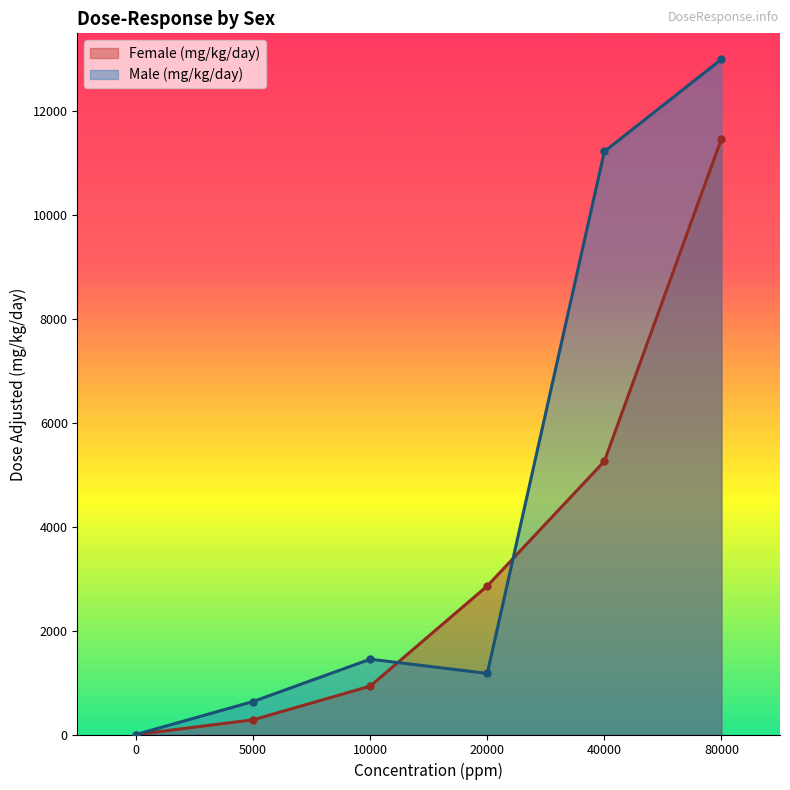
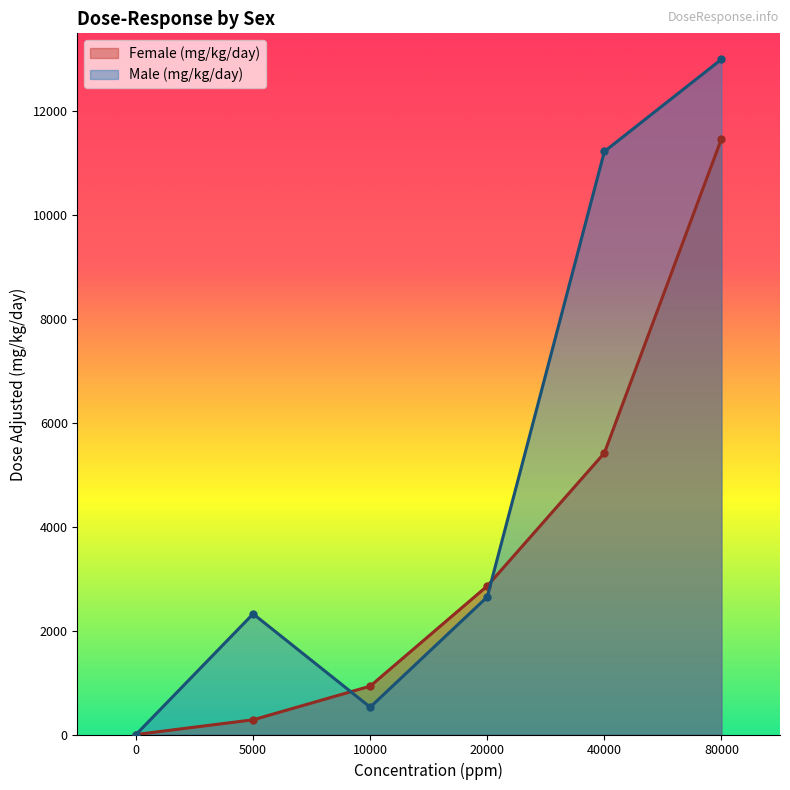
  {
    "Female (mg/kg/day)": {
      "5000": 300,
      "10000": 900,
      "20000": 2900,
-     "40000": 5300,
+     "40000": 5400,
      "80000": 11500
    },
    "Male (mg/kg/day)": {
-     "5000": 600,
-     "10000": 1500,
-     "20000": 1200,
+     "5000": 2300,
+     "10000": 500,
+     "20000": 2700,
      "40000": 11200,
      "80000": 13000
    }
  }
